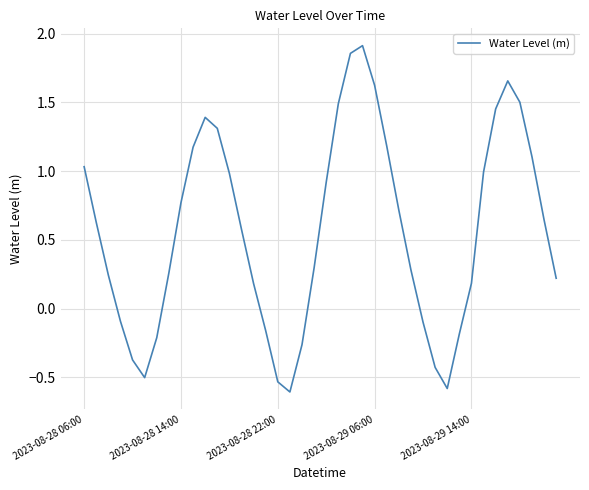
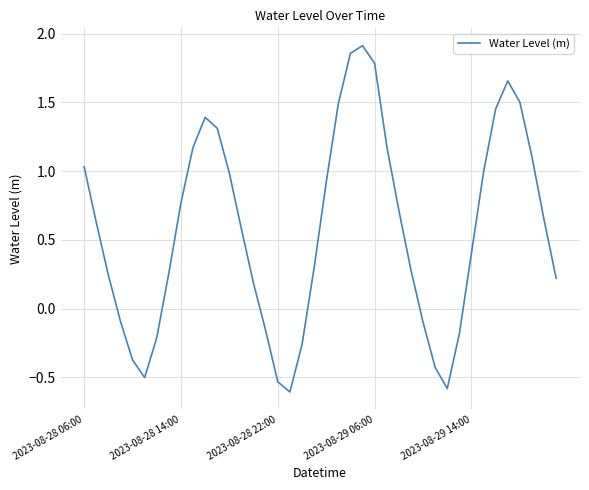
  {
    "2023-08-28 06:00": 1.03,
    "2023-08-28 14:00": 0.77,
    "2023-08-28 22:00": -0.53,
-   "2023-08-29 06:00": 1.62,
-   "2023-08-29 14:00": 0.18
+   "2023-08-29 06:00": 1.78,
+   "2023-08-29 14:00": 0.40
  }
